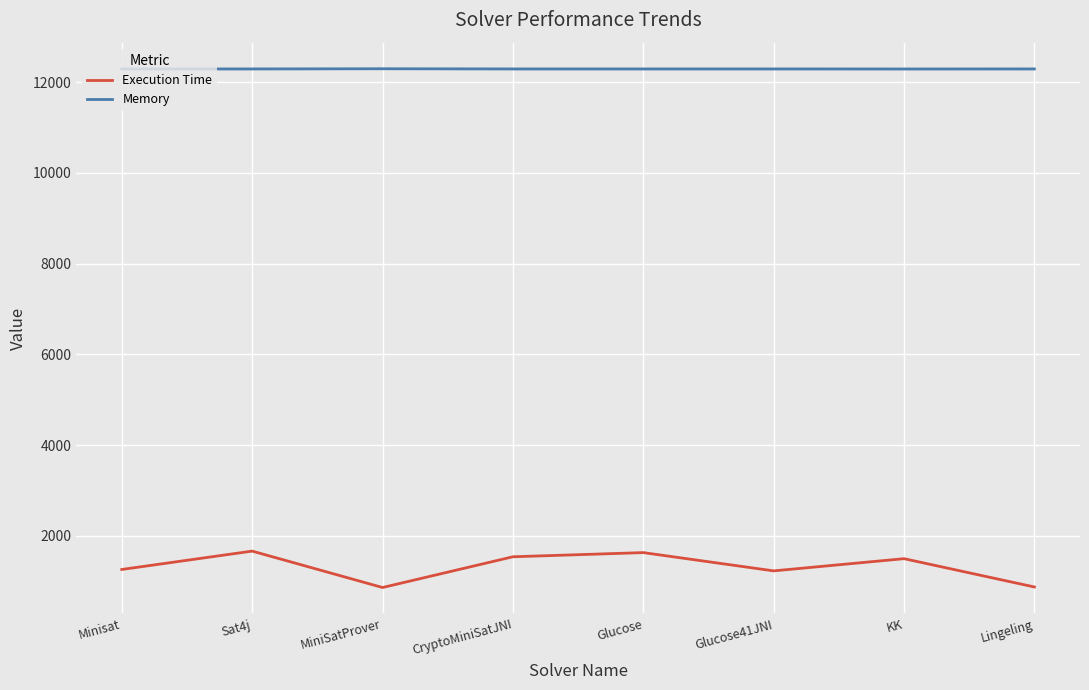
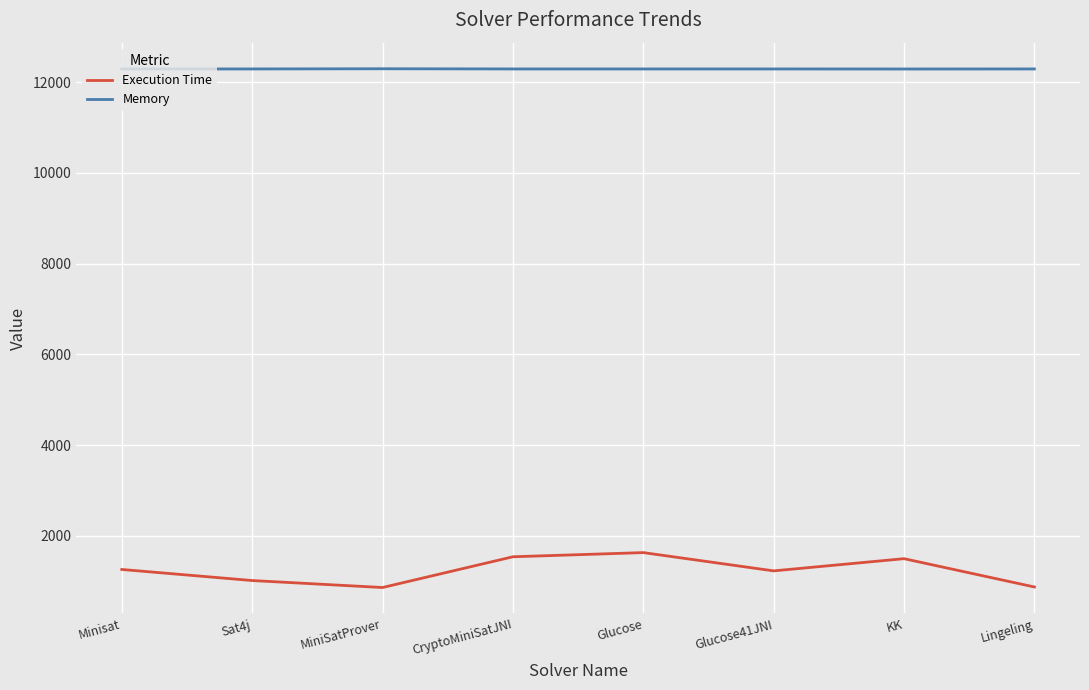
  {
    "Execution Time": {
      "Minisat": 1300,
-     "Sat4j": 1700,
+     "Sat4j": 1000,
      "MiniSatProver": 900,
      "CryptoMiniSatJNI": 1500,
      "Glucose": 1600,
      "Glucose41JNI": 1200,
      "KK": 1500,
      "Lingeling": 900
    },
    "Memory": {
      "Sat4j": 12300,
      "MiniSatProver": 12300,
      "CryptoMiniSatJNI": 12300,
      "Glucose": 12300,
      "Glucose41JNI": 12300,
      "KK": 12300,
      "Lingeling": 12300
    }
  }
